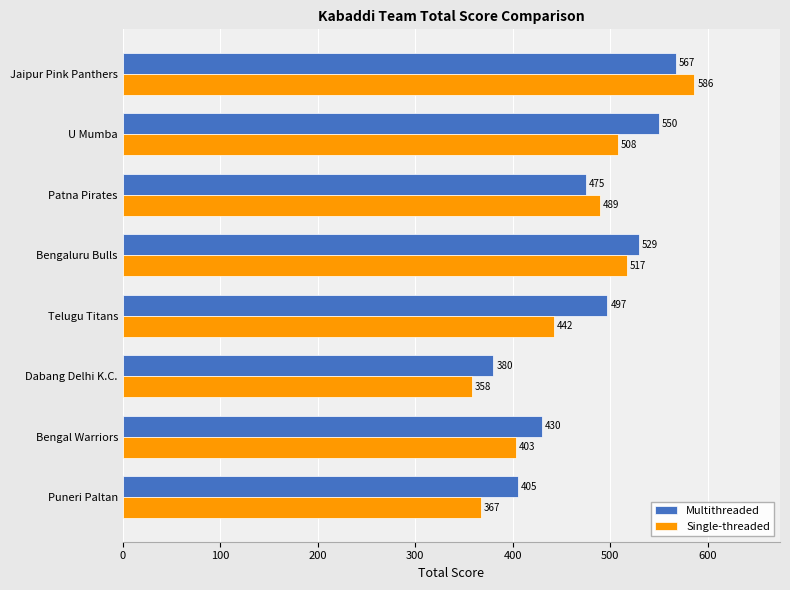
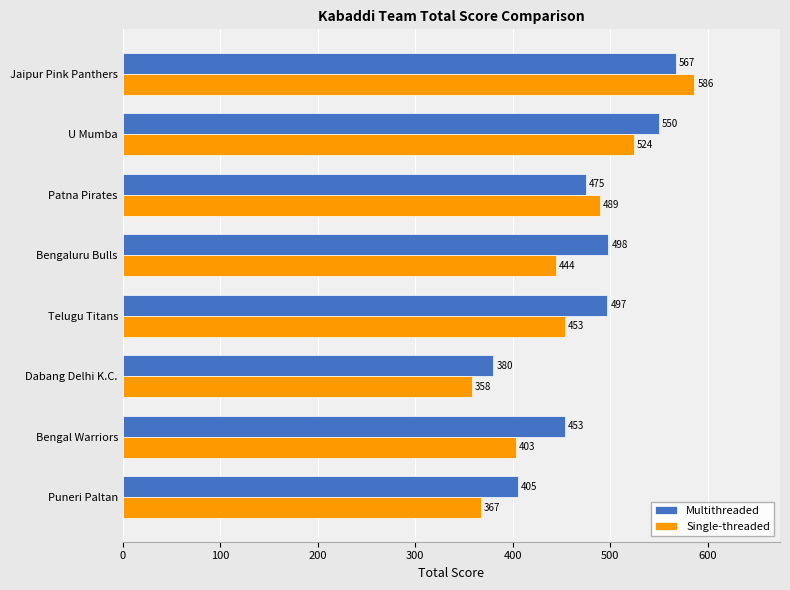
  {
    "Multithreaded": {
      "Jaipur Pink Panthers": 567,
      "U Mumba": 550,
      "Patna Pirates": 475,
-     "Bengaluru Bulls": 529,
+     "Bengaluru Bulls": 498,
      "Telugu Titans": 497,
      "Dabang Delhi K.C.": 380,
-     "Bengal Warriors": 430,
+     "Bengal Warriors": 453,
      "Puneri Paltan": 405
    },
    "Single-threaded": {
      "Jaipur Pink Panthers": 586,
-     "U Mumba": 508,
+     "U Mumba": 524,
      "Patna Pirates": 489,
-     "Bengaluru Bulls": 517,
-     "Telugu Titans": 442,
+     "Bengaluru Bulls": 444,
+     "Telugu Titans": 453,
      "Dabang Delhi K.C.": 358,
      "Bengal Warriors": 403,
      "Puneri Paltan": 367
    }
  }
